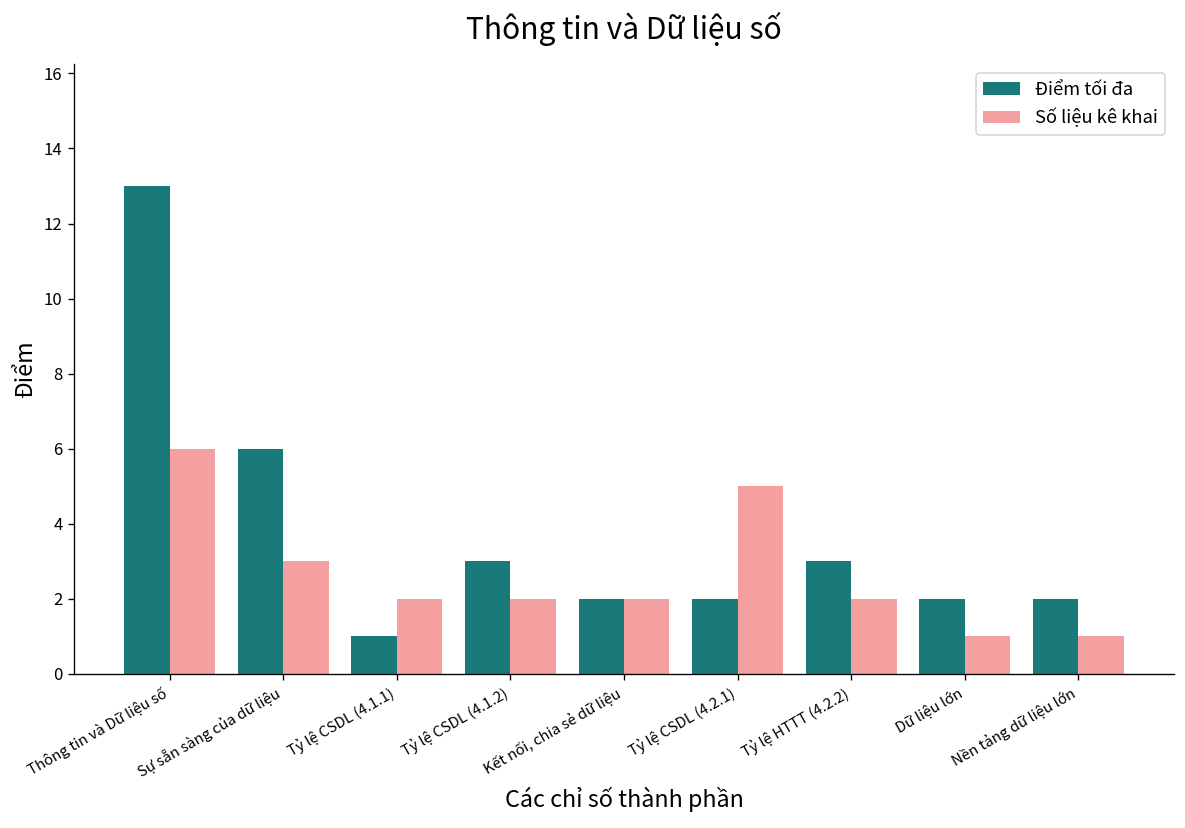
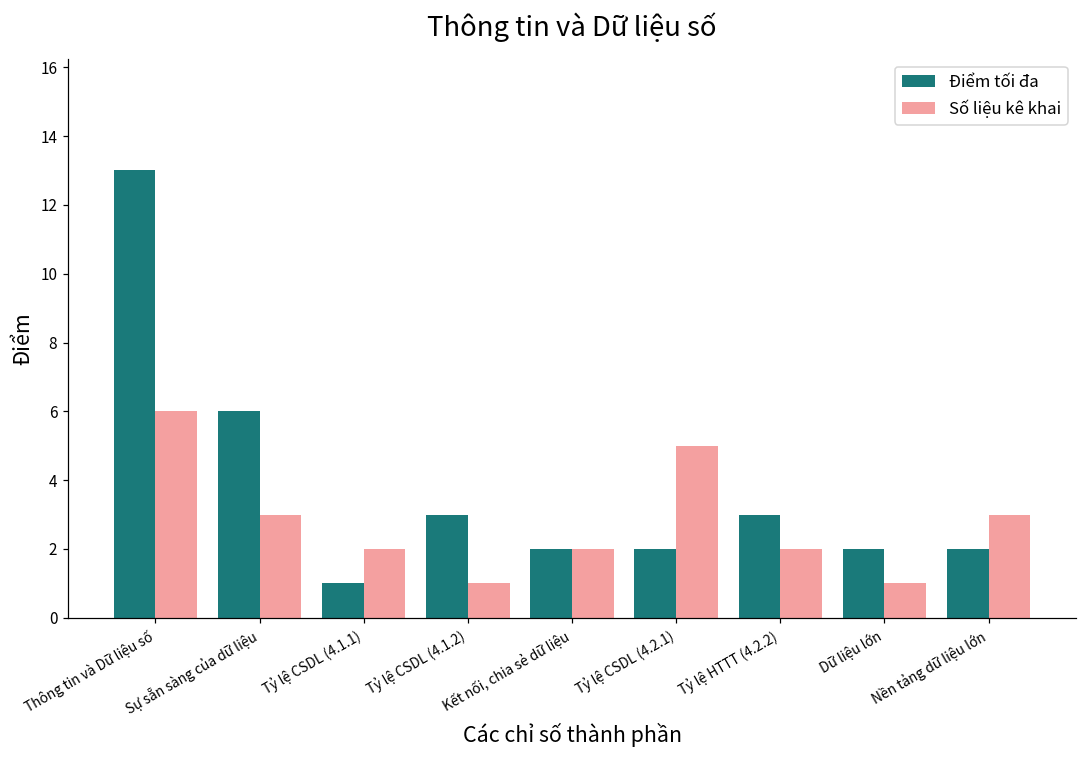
  {
    "Điểm tối đa": {
      "Thông tin và Dữ liệu số": 13,
      "Sự sẵn sàng của dữ liệu": 6,
      "Tỷ lệ CSDL (4.1.1)": 1,
      "Tỷ lệ CSDL (4.1.2)": 3,
      "Kết nối, chia sẻ dữ liệu": 2,
      "Tỷ lệ CSDL (4.2.1)": 2,
      "Tỷ lệ HTTT (4.2.2)": 3,
      "Dữ liệu lớn": 2,
      "Nền tảng dữ liệu lớn": 2
    },
    "Số liệu kê khai": {
      "Thông tin và Dữ liệu số": 6,
      "Sự sẵn sàng của dữ liệu": 3,
      "Tỷ lệ CSDL (4.1.1)": 2,
-     "Tỷ lệ CSDL (4.1.2)": 2,
+     "Tỷ lệ CSDL (4.1.2)": 1,
      "Kết nối, chia sẻ dữ liệu": 2,
      "Tỷ lệ CSDL (4.2.1)": 5,
      "Tỷ lệ HTTT (4.2.2)": 2,
      "Dữ liệu lớn": 1,
-     "Nền tảng dữ liệu lớn": 1
+     "Nền tảng dữ liệu lớn": 3
    }
  }
